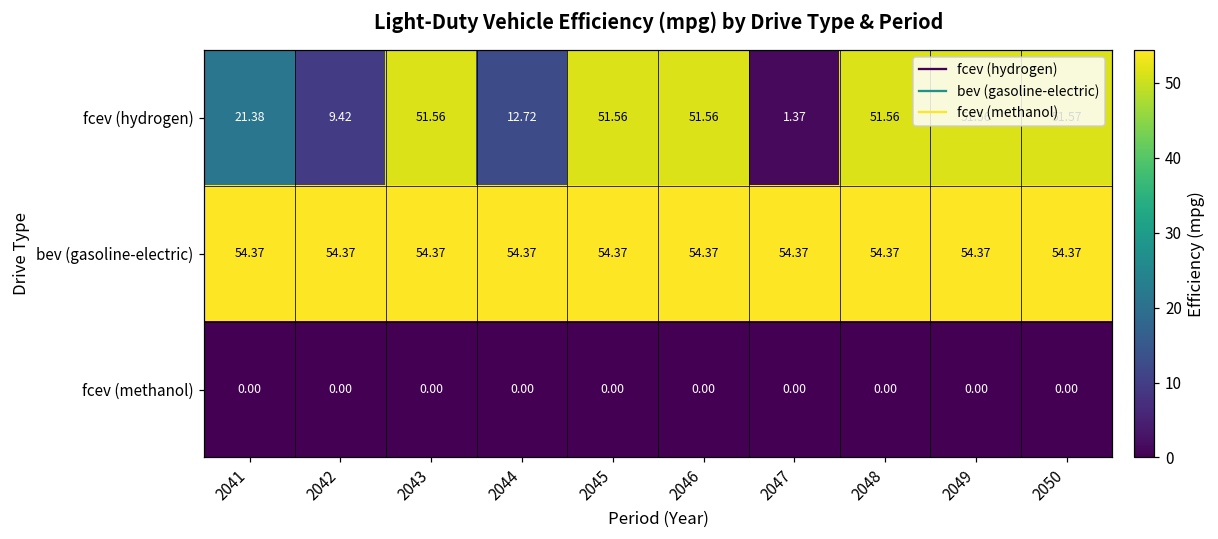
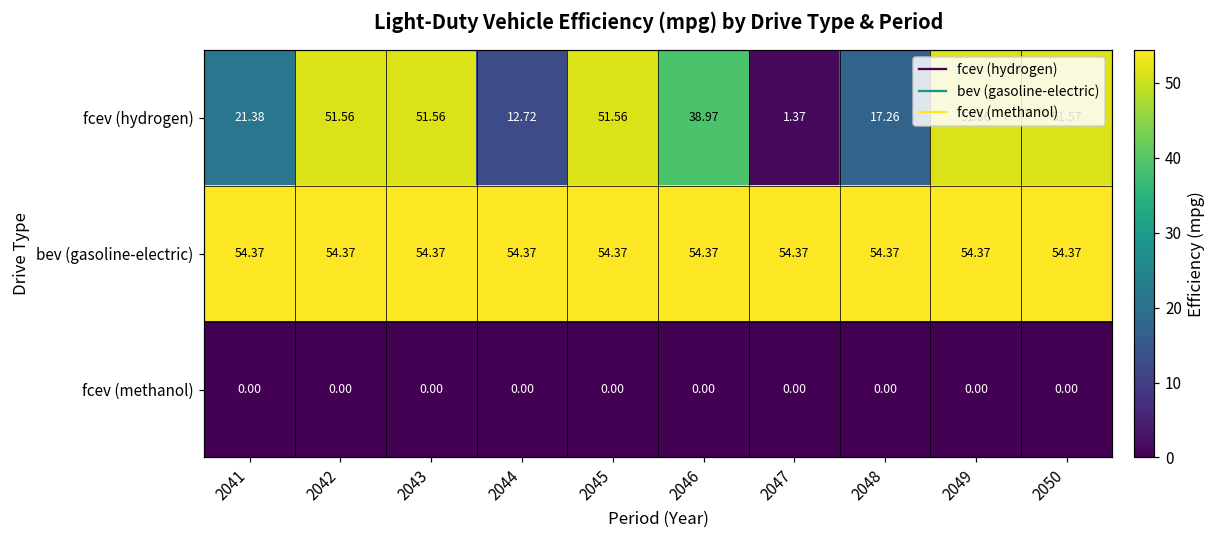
  {
    "fcev (hydrogen)": {
      "2041": 21.38,
-     "2042": 9.42,
+     "2042": 51.56,
      "2043": 51.56,
      "2044": 12.72,
      "2045": 51.56,
-     "2046": 51.56,
+     "2046": 38.97,
      "2047": 1.37,
-     "2048": 51.56
+     "2048": 17.26
    },
    "bev (gasoline-electric)": {
      "2041": 54.37,
      "2042": 54.37,
      "2043": 54.37,
      "2044": 54.37,
      "2045": 54.37,
      "2046": 54.37,
      "2047": 54.37,
      "2048": 54.37,
      "2049": 54.37,
      "2050": 54.37
    },
    "fcev (methanol)": {
      "2041": 0.00,
      "2042": 0.00,
      "2043": 0.00,
      "2044": 0.00,
      "2045": 0.00,
      "2046": 0.00,
      "2047": 0.00,
      "2048": 0.00,
      "2049": 0.00,
      "2050": 0.00
    }
  }
